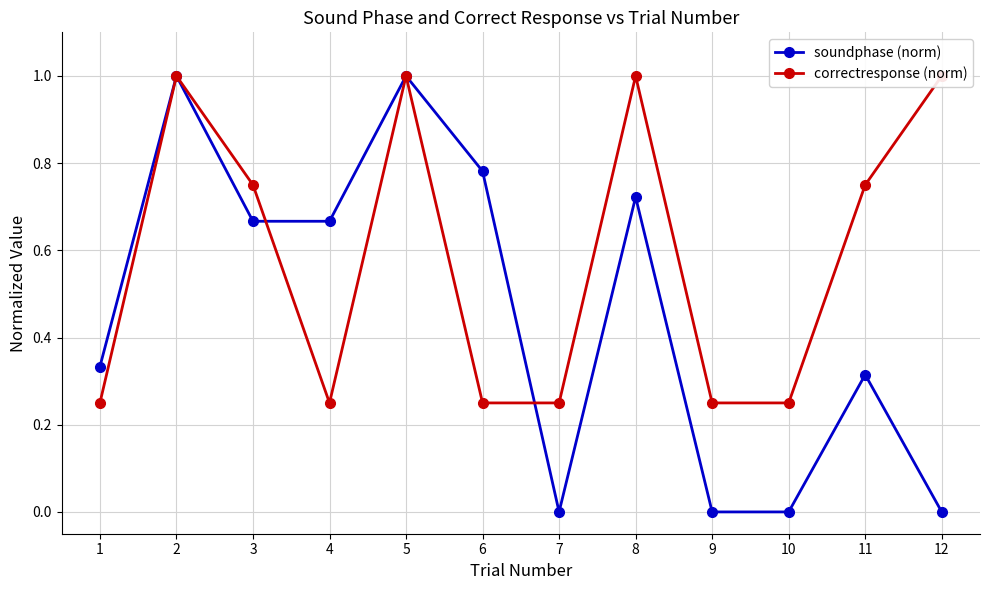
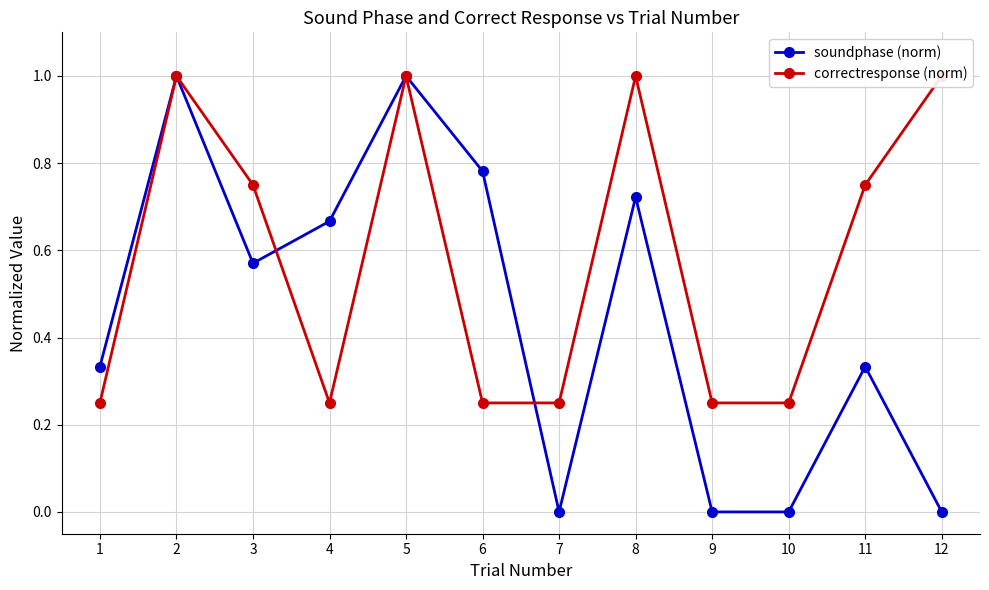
  {
    "soundphase (norm)": {
      "1": 0.33,
-     "3": 0.67,
+     "3": 0.57,
      "4": 0.67,
      "6": 0.78,
      "7": 0.00,
      "8": 0.72,
      "9": 0.00,
      "10": 0.00,
-     "11": 0.31,
+     "11": 0.33,
      "12": 0.00
    },
    "correctresponse (norm)": {
      "1": 0.25,
      "3": 0.75,
      "4": 0.25,
      "6": 0.25,
      "7": 0.25,
      "8": 1.00,
      "9": 0.25,
      "10": 0.25,
      "11": 0.75
    }
  }
